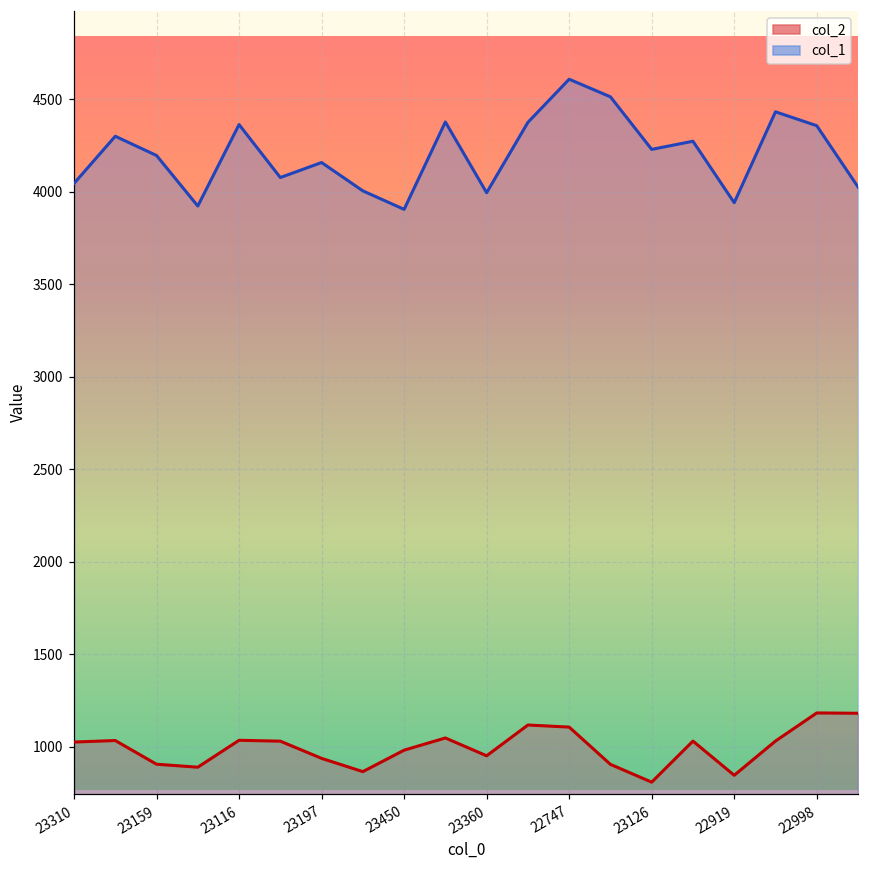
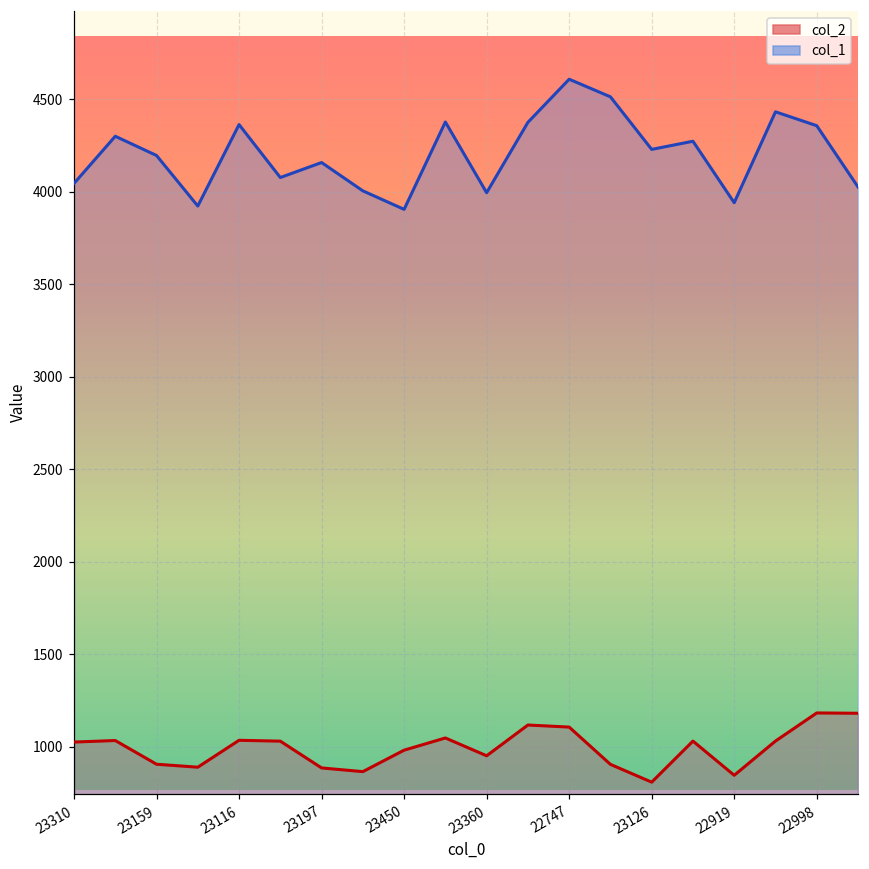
  {
    "col_2": {
      "23310": 1030,
      "23159": 910,
      "23116": 1040,
-     "23197": 940,
+     "23197": 890,
      "23450": 980,
      "23360": 950,
      "22747": 1110,
      "23126": 810,
      "22919": 850,
      "22998": 1180
    },
    "col_1": {
      "23310": 4040,
      "23159": 4200,
      "23116": 4360,
      "23197": 4160,
      "23450": 3900,
      "23360": 3990,
      "22747": 4610,
      "23126": 4230,
      "22919": 3940,
      "22998": 4360
    }
  }
